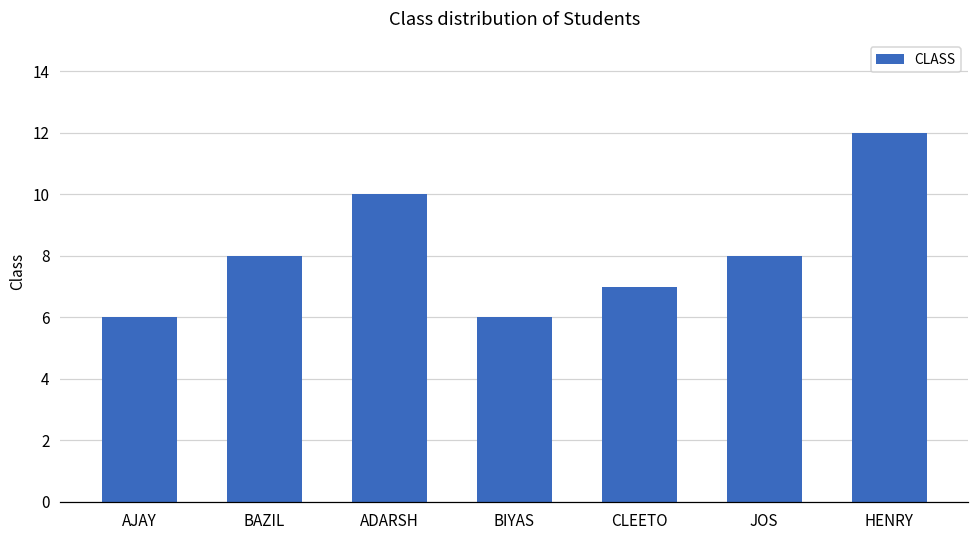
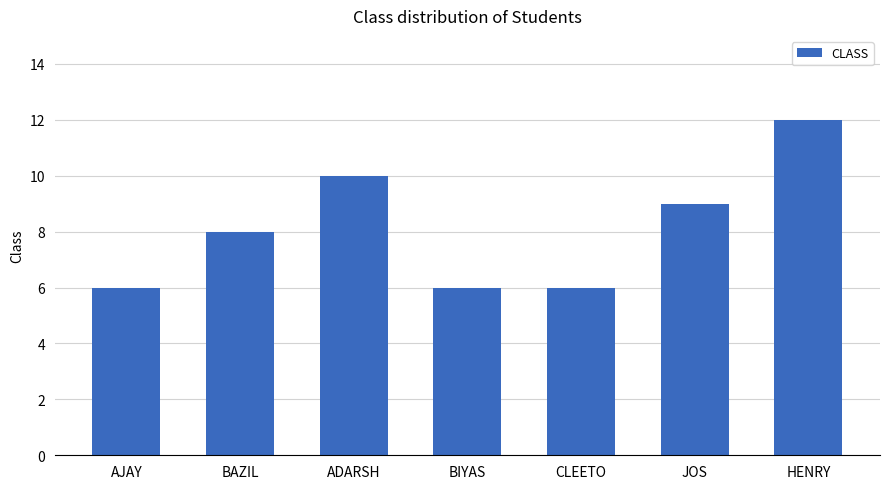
  {
    "AJAY": 6,
    "BAZIL": 8,
    "ADARSH": 10,
    "BIYAS": 6,
-   "CLEETO": 7,
-   "JOS": 8,
+   "CLEETO": 6,
+   "JOS": 9,
    "HENRY": 12
  }
